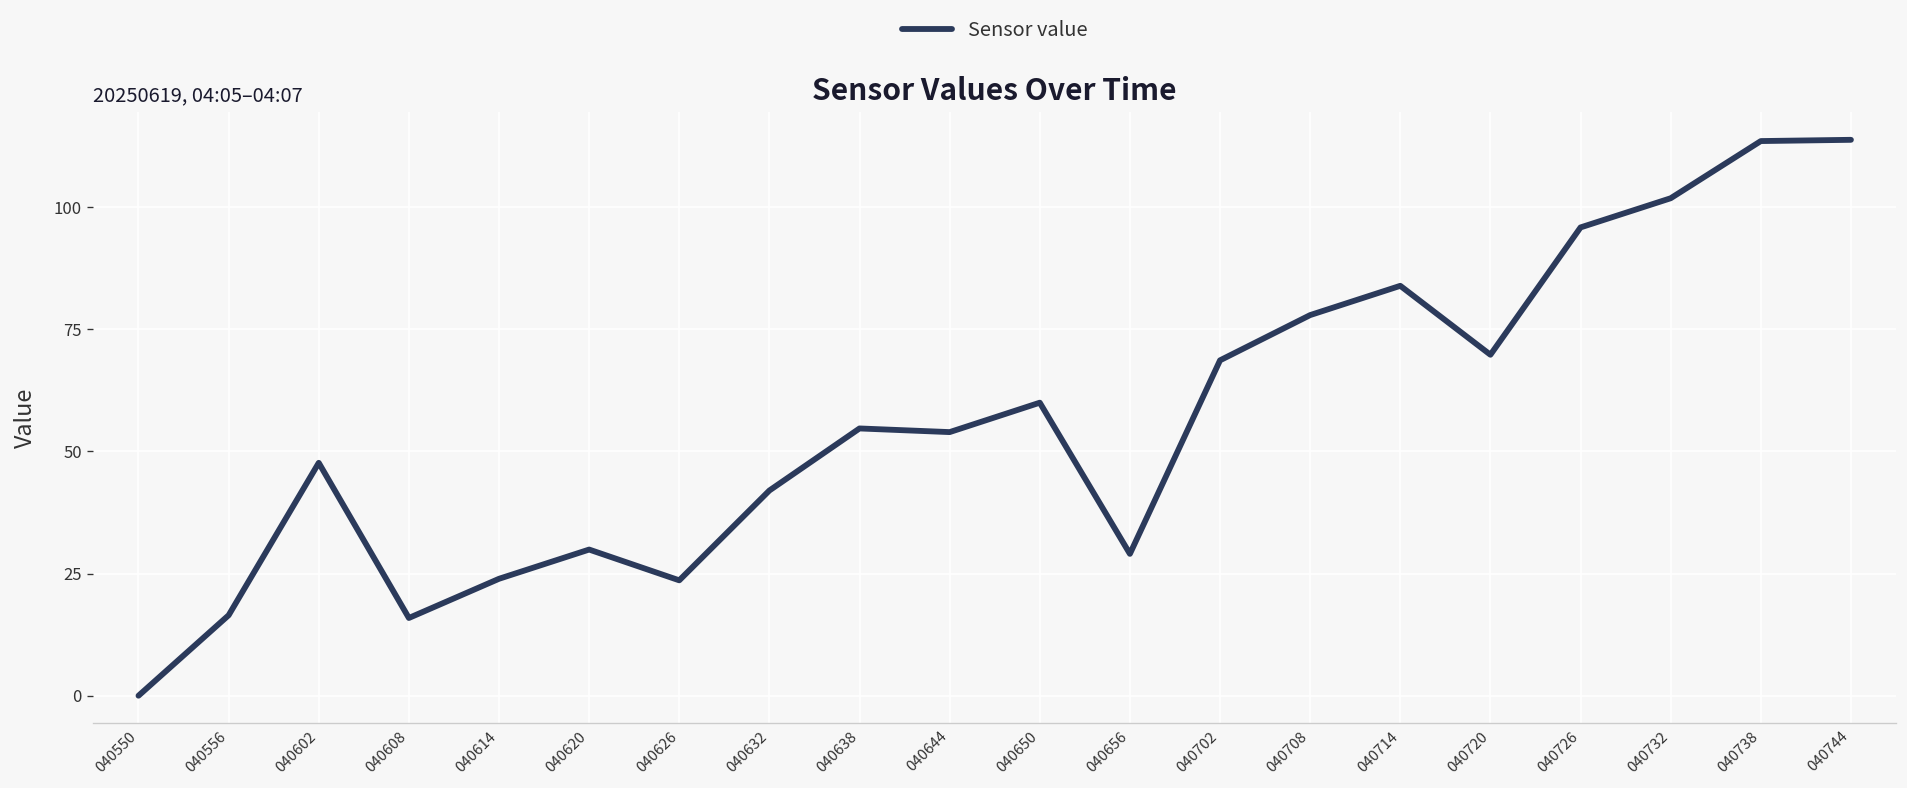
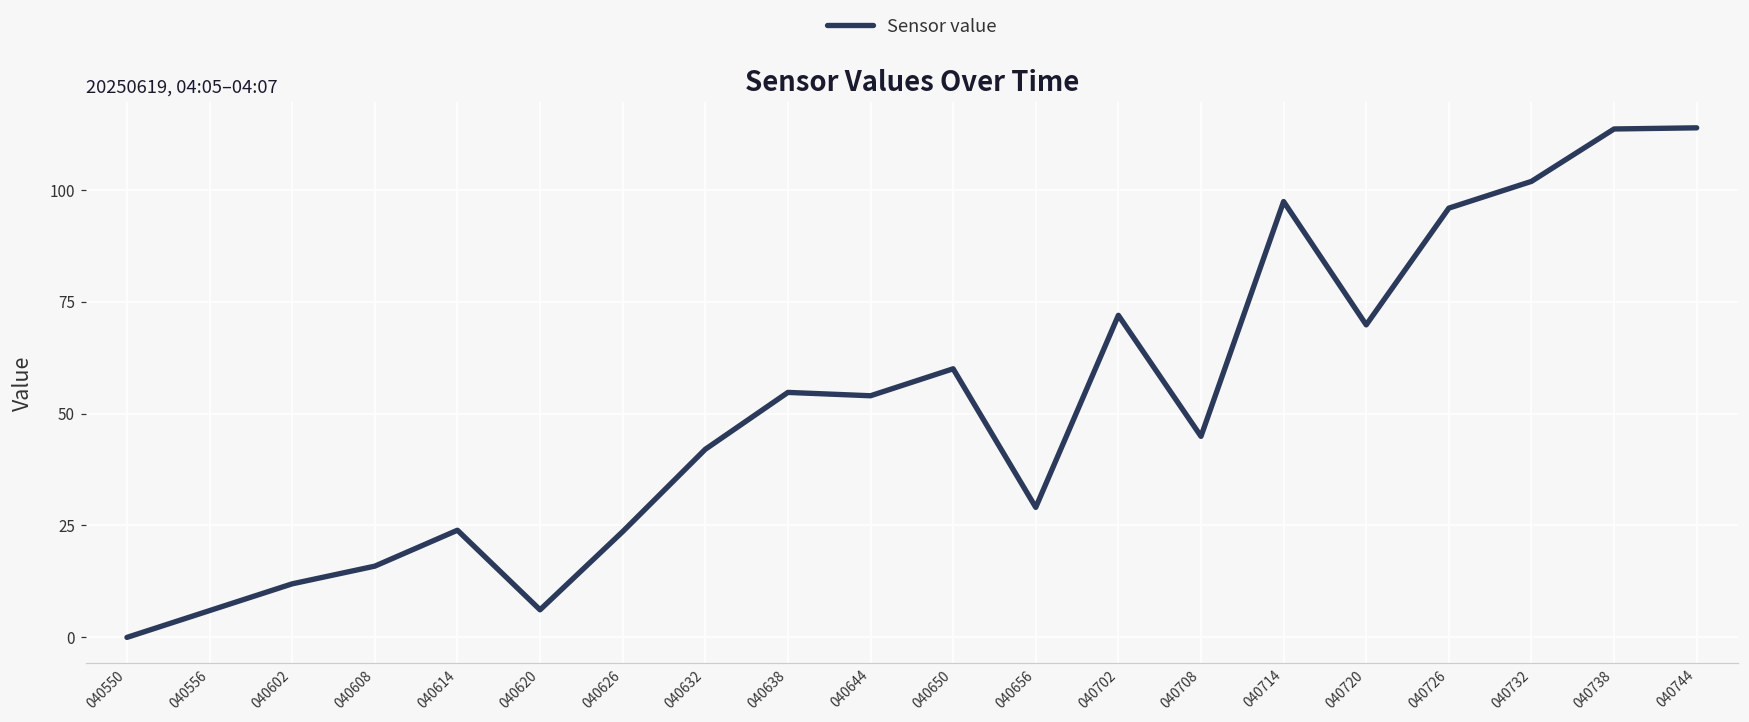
  {
    "040550": 0,
-   "040556": 16,
-   "040602": 48,
+   "040556": 6,
+   "040602": 12,
    "040608": 16,
    "040614": 24,
-   "040620": 30,
+   "040620": 6,
    "040626": 24,
    "040632": 42,
    "040638": 55,
    "040644": 54,
    "040650": 60,
    "040656": 29,
-   "040702": 69,
-   "040708": 78,
-   "040714": 84,
+   "040702": 72,
+   "040708": 45,
+   "040714": 97,
    "040720": 70,
    "040726": 96,
    "040732": 102,
    "040738": 114,
    "040744": 114
  }
